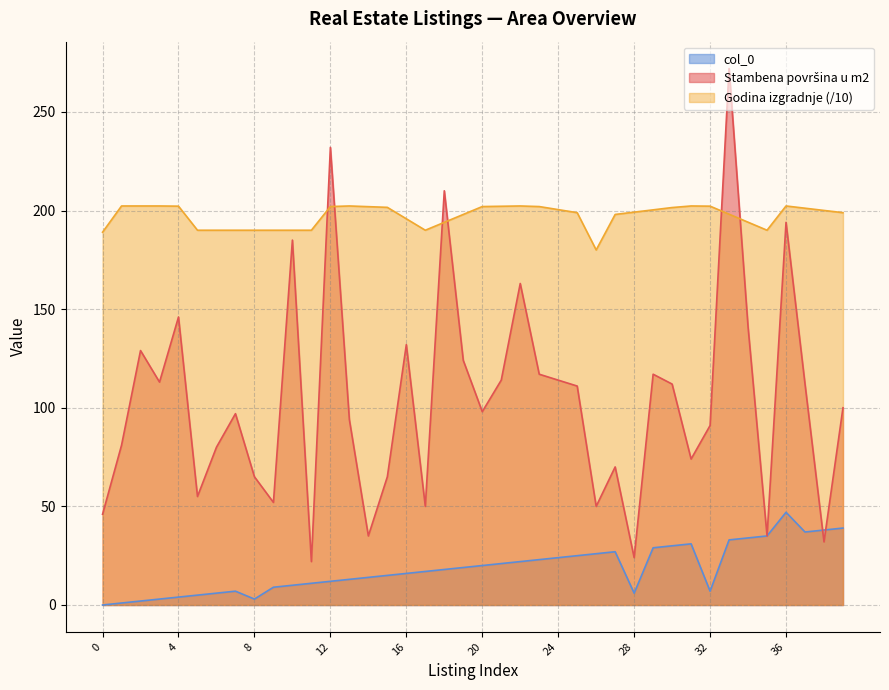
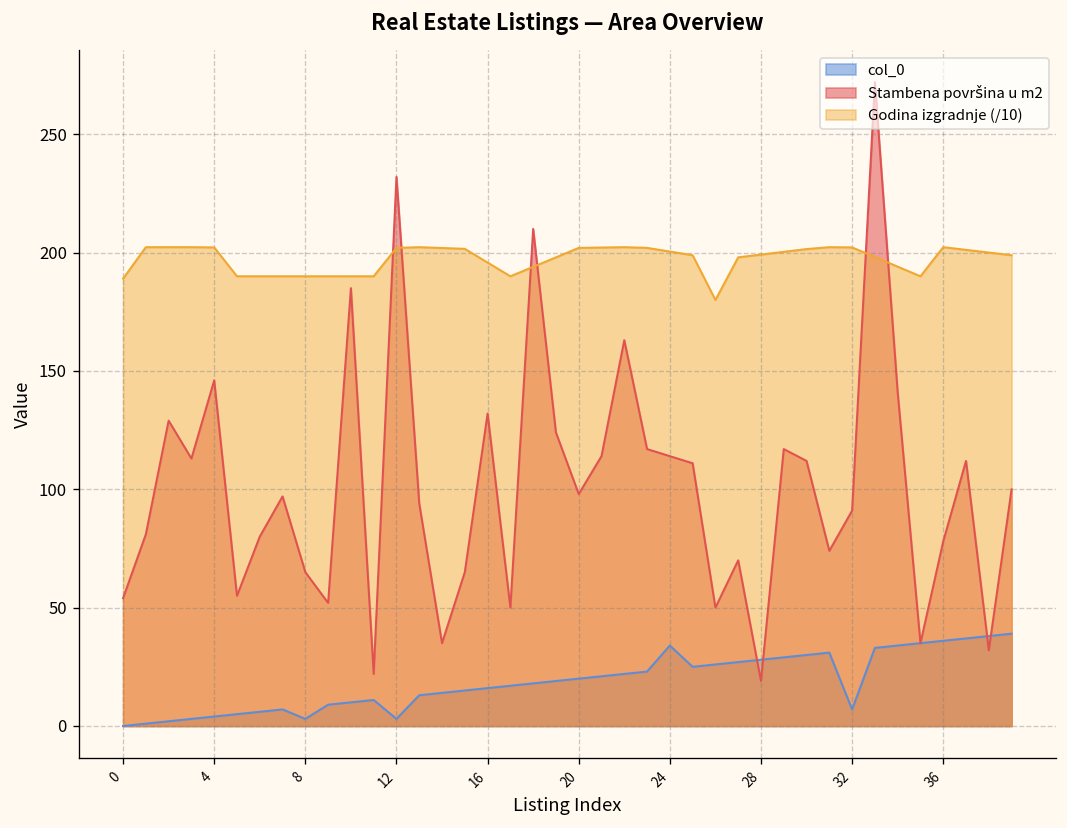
  {
    "col_0": {
      "0": 0,
      "4": 4,
      "8": 3,
-     "12": 12,
+     "12": 3,
      "16": 16,
      "20": 20,
-     "24": 24,
-     "28": 6,
+     "24": 34,
+     "28": 28,
      "32": 7,
-     "36": 47
+     "36": 36
    },
    "Stambena površina u m2": {
-     "0": 46,
+     "0": 54,
      "4": 146,
      "8": 65,
      "12": 232,
      "16": 132,
      "20": 98,
      "24": 114,
-     "28": 24,
+     "28": 19,
      "32": 91,
-     "36": 194
+     "36": 78
    },
    "Godina izgradnje (/10)": {
      "0": 189,
      "4": 202,
      "8": 190,
      "12": 202,
      "16": 196,
      "20": 202,
      "24": 200,
      "28": 199,
      "32": 202,
      "36": 202
    }
  }
